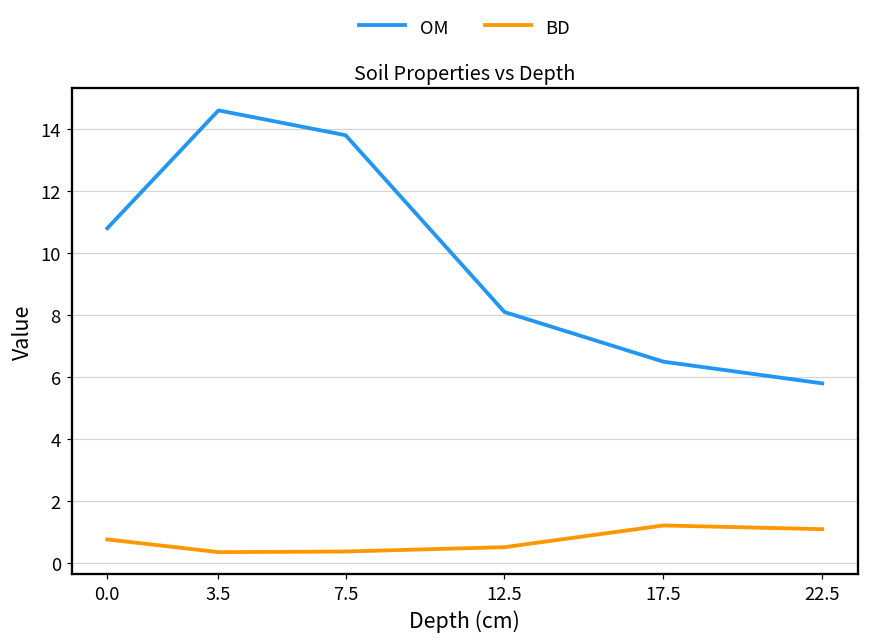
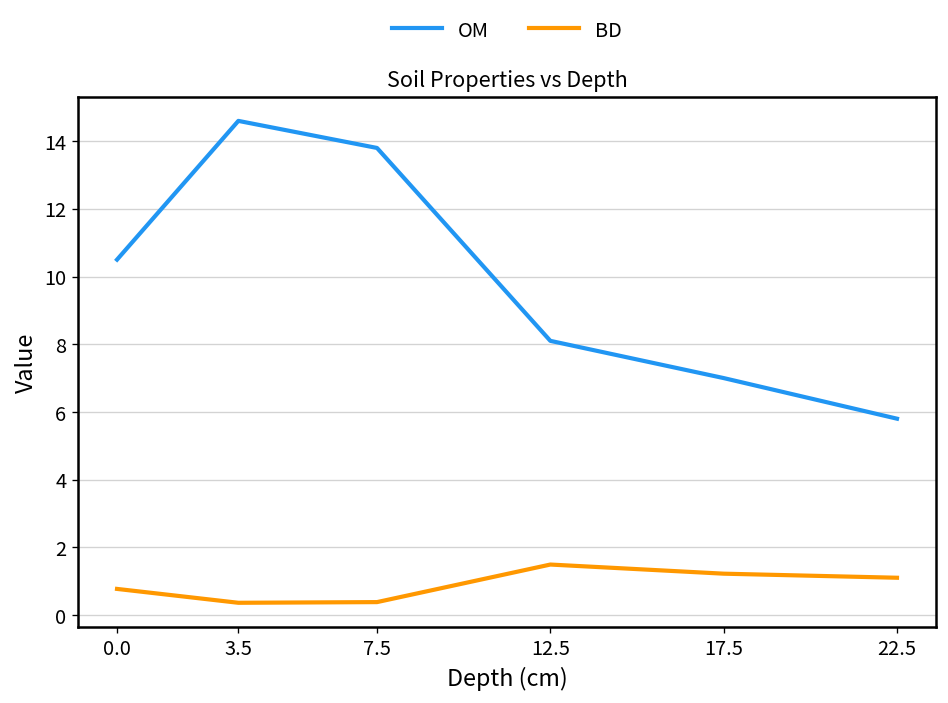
  {
    "OM": {
-     "0.0": 10.8,
+     "0.0": 10.5,
      "3.5": 14.6,
      "7.5": 13.8,
      "12.5": 8.1,
-     "17.5": 6.5,
+     "17.5": 7.0,
      "22.5": 5.8
    },
    "BD": {
      "0.0": 0.8,
      "3.5": 0.4,
      "7.5": 0.4,
-     "12.5": 0.5,
+     "12.5": 1.5,
      "17.5": 1.2,
      "22.5": 1.1
    }
  }
